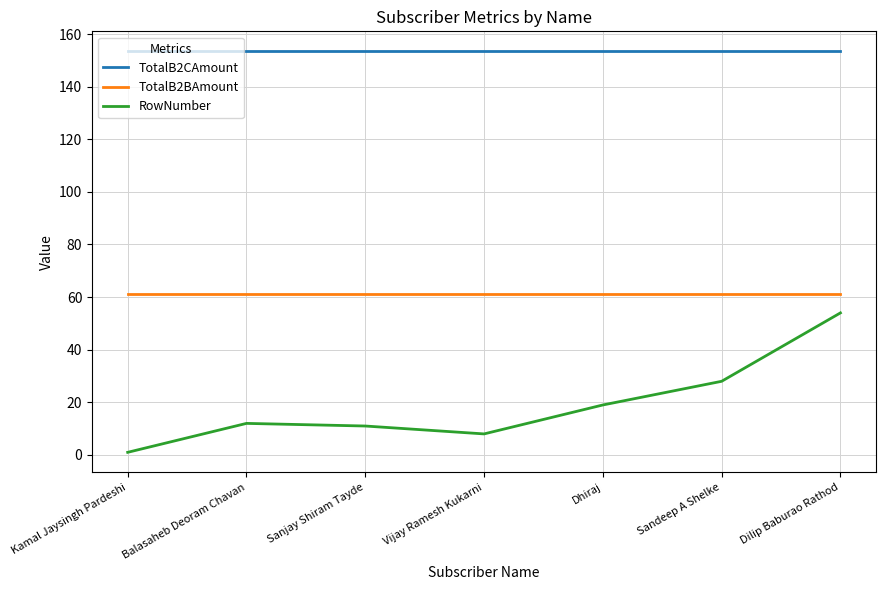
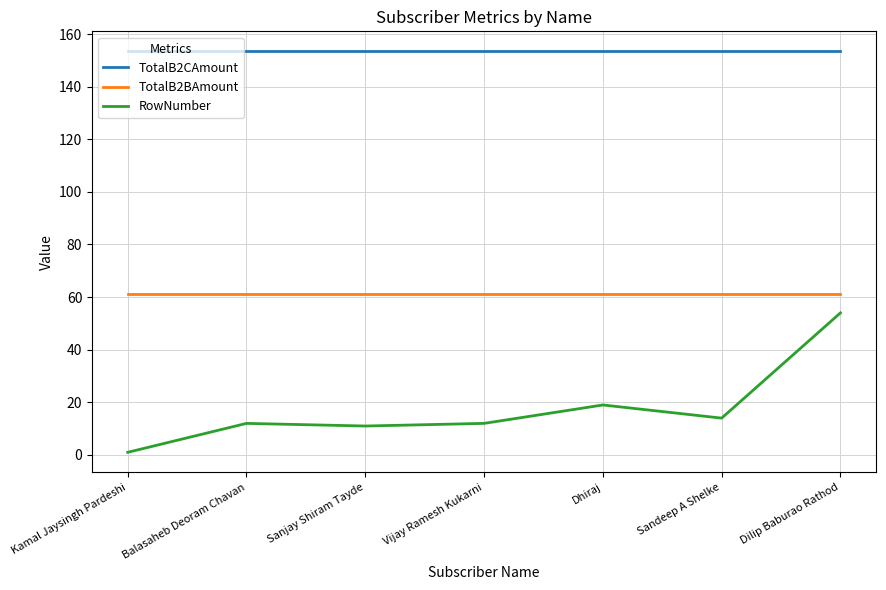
  {
    "TotalB2CAmount": {
      "Balasaheb Deoram Chavan": 153,
      "Sanjay Shiram Tayde": 153,
      "Vijay Ramesh Kukarni": 153,
      "Dhiraj": 153,
      "Sandeep A Shelke": 153,
      "Dilip Baburao Rathod": 153
    },
    "TotalB2BAmount": {
      "Kamal Jaysingh Pardeshi": 61,
      "Balasaheb Deoram Chavan": 61,
      "Sanjay Shiram Tayde": 61,
      "Vijay Ramesh Kukarni": 61,
      "Dhiraj": 61,
      "Sandeep A Shelke": 61,
      "Dilip Baburao Rathod": 61
    },
    "RowNumber": {
      "Kamal Jaysingh Pardeshi": 1,
      "Balasaheb Deoram Chavan": 12,
      "Sanjay Shiram Tayde": 11,
-     "Vijay Ramesh Kukarni": 8,
+     "Vijay Ramesh Kukarni": 12,
      "Dhiraj": 19,
-     "Sandeep A Shelke": 28,
+     "Sandeep A Shelke": 14,
      "Dilip Baburao Rathod": 54
    }
  }
